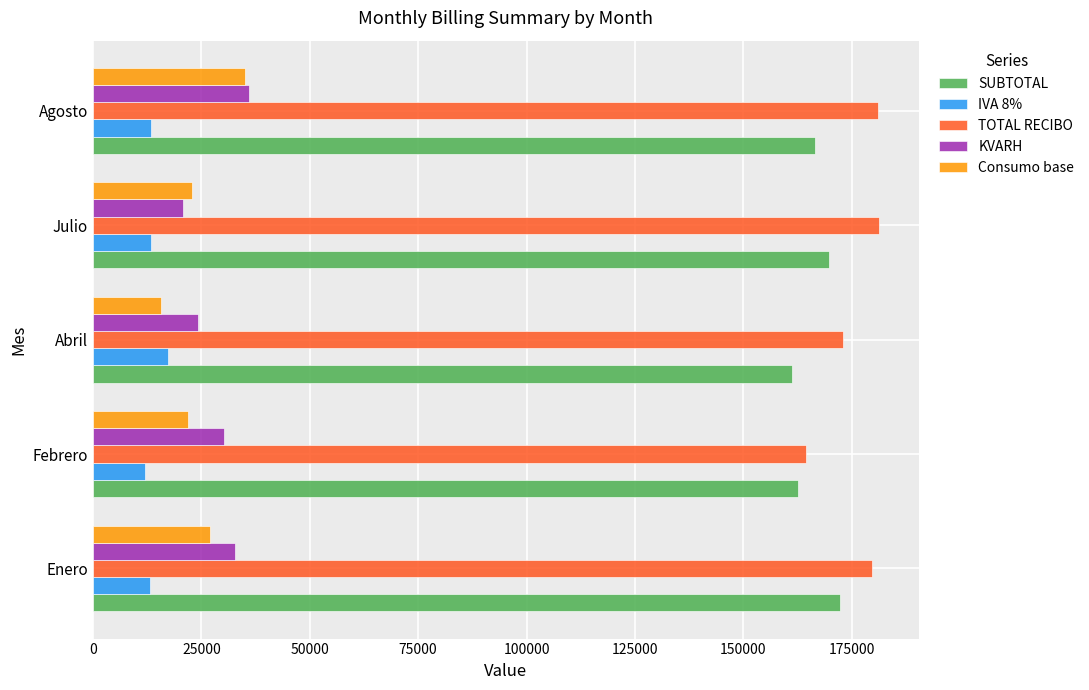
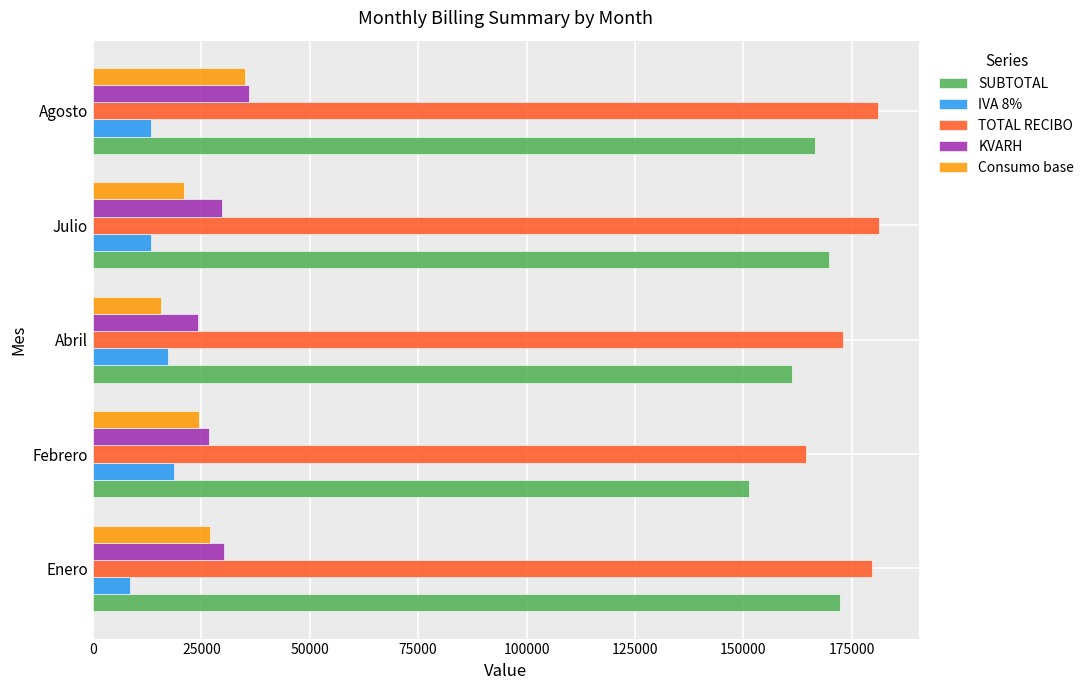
  {
    "SUBTOTAL": {
      "Agosto": 166000,
      "Julio": 170000,
      "Abril": 161000,
-     "Febrero": 163000,
+     "Febrero": 151000,
      "Enero": 172000
    },
    "IVA 8%": {
      "Agosto": 13000,
      "Julio": 13000,
      "Abril": 17000,
-     "Febrero": 12000,
-     "Enero": 13000
+     "Febrero": 19000,
+     "Enero": 9000
    },
    "TOTAL RECIBO": {
      "Agosto": 181000,
      "Julio": 181000,
      "Abril": 173000,
      "Febrero": 164000,
      "Enero": 180000
    },
    "KVARH": {
      "Agosto": 36000,
-     "Julio": 21000,
+     "Julio": 30000,
      "Abril": 24000,
-     "Febrero": 30000,
-     "Enero": 33000
+     "Febrero": 27000,
+     "Enero": 30000
    },
    "Consumo base": {
      "Agosto": 35000,
-     "Julio": 23000,
+     "Julio": 21000,
      "Abril": 16000,
-     "Febrero": 22000,
+     "Febrero": 24000,
      "Enero": 27000
    }
  }
